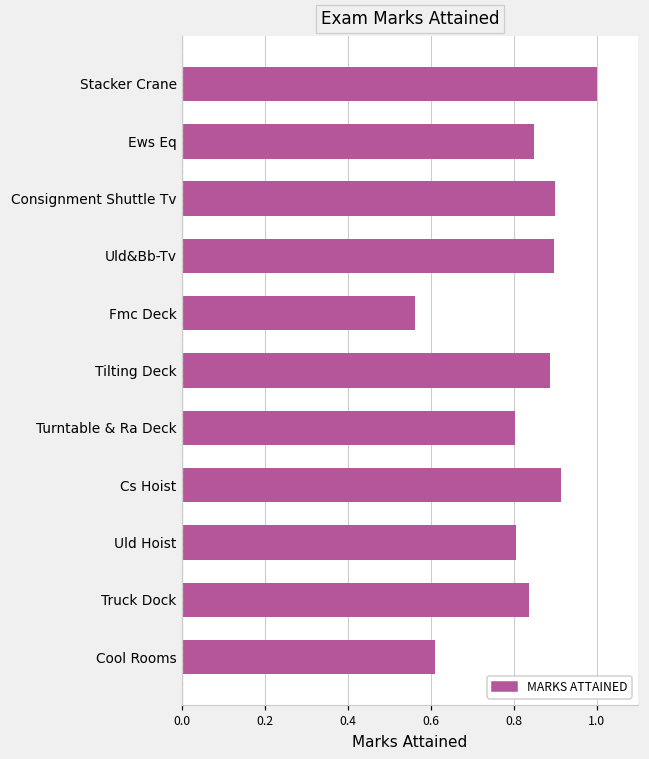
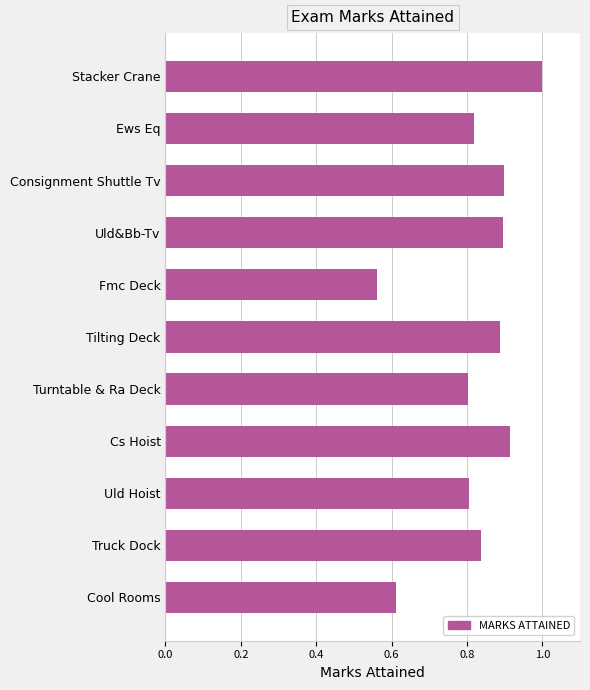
  {
    "Stacker Crane": 1.00,
-   "Ews Eq": 0.85,
+   "Ews Eq": 0.82,
    "Consignment Shuttle Tv": 0.90,
    "Uld&Bb-Tv": 0.90,
    "Fmc Deck": 0.56,
    "Tilting Deck": 0.89,
    "Turntable & Ra Deck": 0.80,
    "Cs Hoist": 0.91,
    "Uld Hoist": 0.81,
    "Truck Dock": 0.84,
    "Cool Rooms": 0.61
  }
